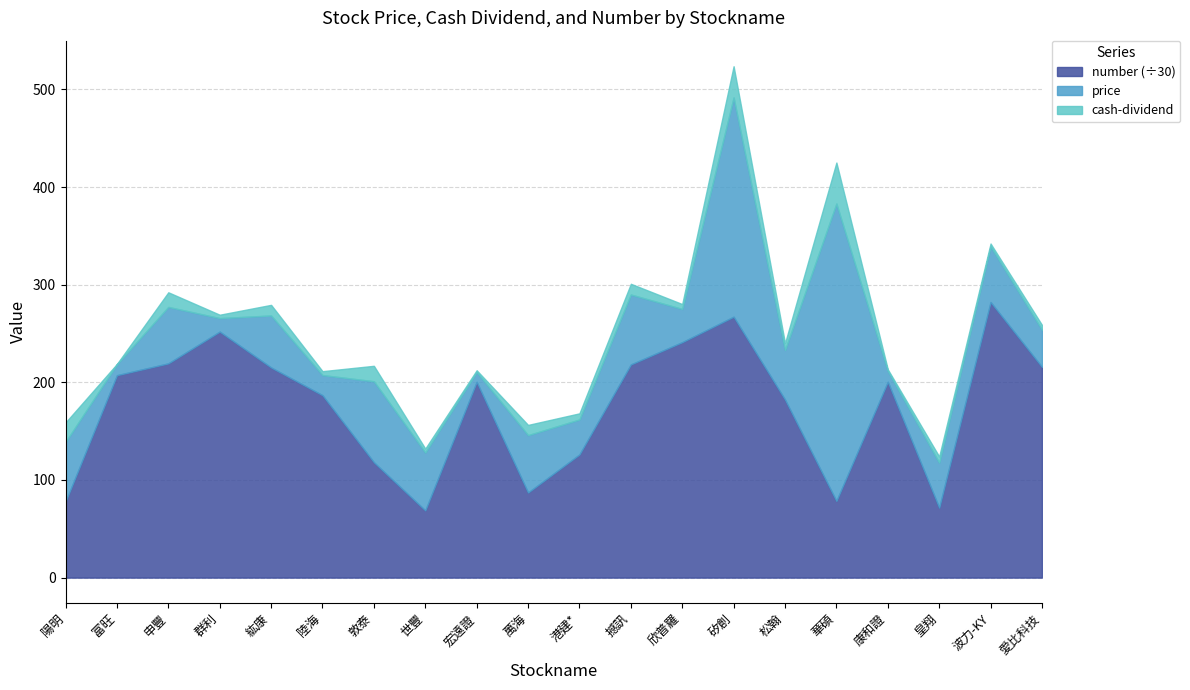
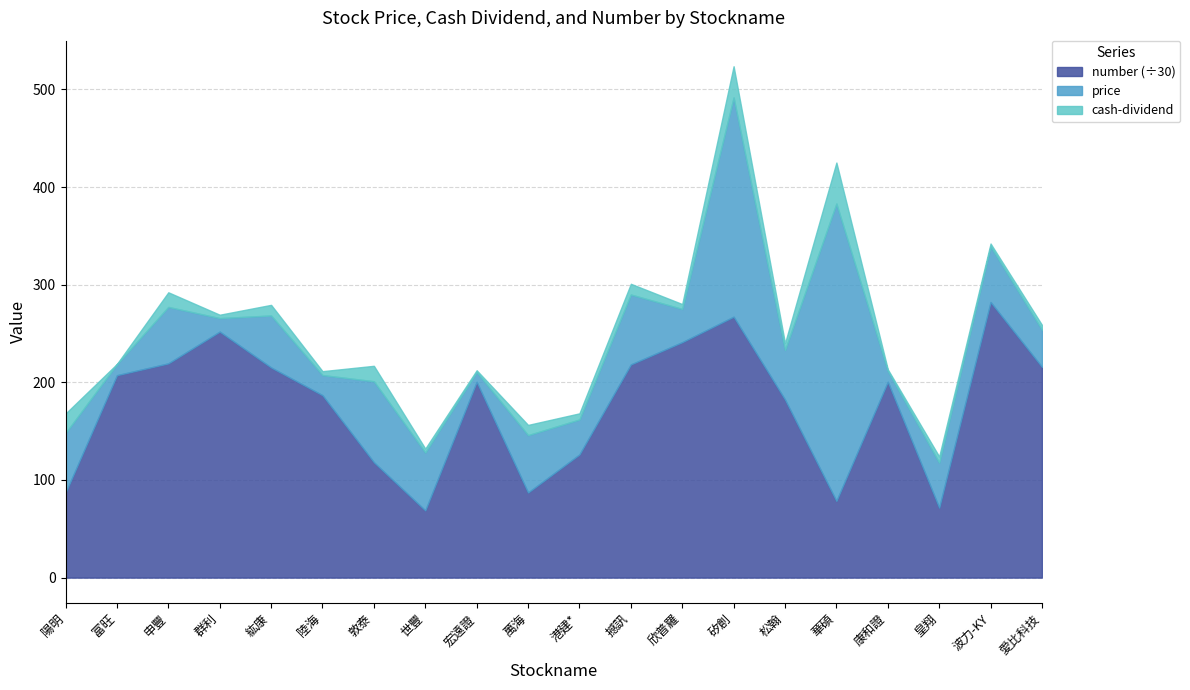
  {
    "number (÷30)": {
-     "陽明": 80,
+     "陽明": 90,
      "富旺": 210,
      "申豐": 220,
      "群利": 250,
      "紘康": 220,
      "陸海": 190,
      "敦泰": 120,
      "世豐": 70,
      "宏遠證": 200,
      "萬海": 90,
      "港建*": 130,
      "撼訊": 220,
      "欣普羅": 240,
      "矽創": 270,
      "松翰": 180,
      "華碩": 80,
      "康和證": 200,
      "皇翔": 70,
      "波力-KY": 280,
      "愛比科技": 220
    }
  }
